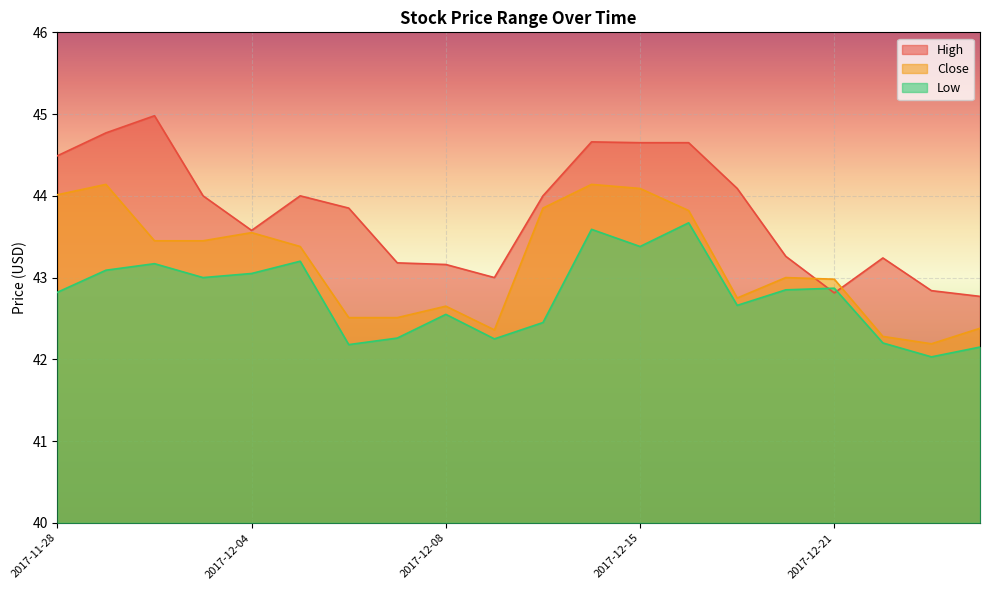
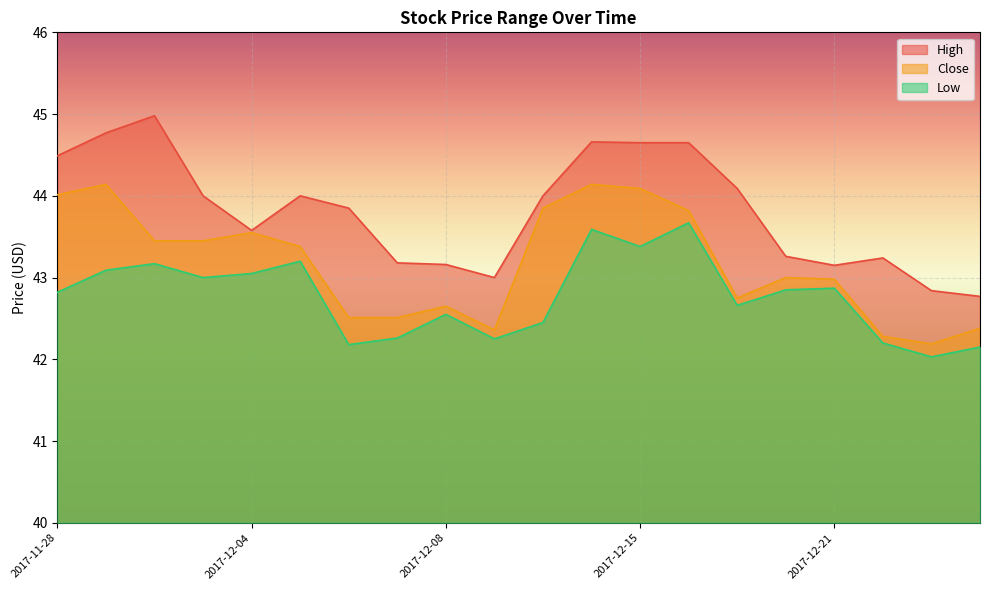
  {
    "High": {
      "2017-11-28": 44.5,
      "2017-12-08": 43.2,
      "2017-12-15": 44.7,
-     "2017-12-21": 42.8
+     "2017-12-21": 43.2
    },
    "Close": {
      "2017-11-28": 44.0,
      "2017-12-08": 42.7,
      "2017-12-15": 44.1,
      "2017-12-21": 43.0
    },
    "Low": {
      "2017-11-28": 42.8,
      "2017-12-04": 43.0,
      "2017-12-08": 42.5,
      "2017-12-15": 43.4,
      "2017-12-21": 42.9
    }
  }
